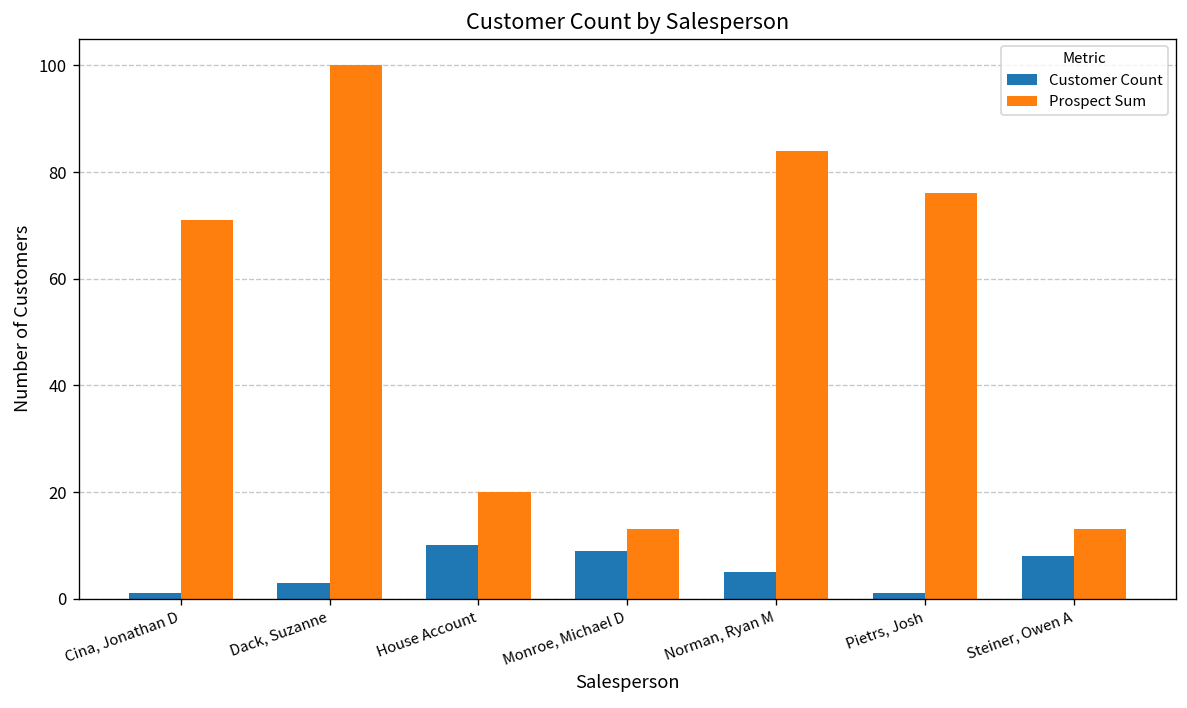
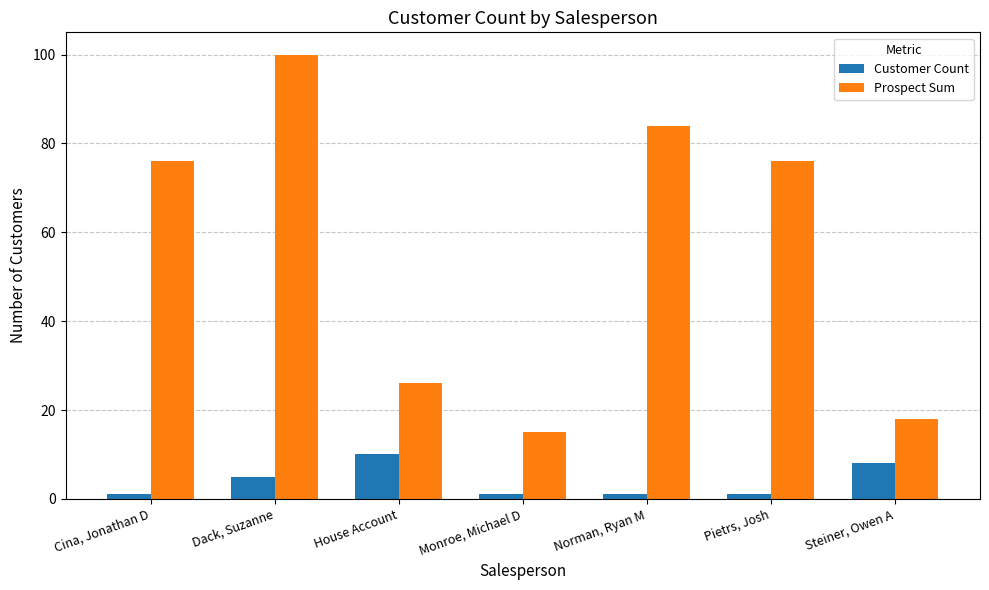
  {
    "Customer Count": {
      "Cina, Jonathan D": 1,
-     "Dack, Suzanne": 3,
+     "Dack, Suzanne": 5,
      "House Account": 10,
-     "Monroe, Michael D": 9,
-     "Norman, Ryan M": 5,
+     "Monroe, Michael D": 1,
+     "Norman, Ryan M": 1,
      "Pietrs, Josh": 1,
      "Steiner, Owen A": 8
    },
    "Prospect Sum": {
-     "Cina, Jonathan D": 71,
+     "Cina, Jonathan D": 76,
      "Dack, Suzanne": 100,
-     "House Account": 20,
-     "Monroe, Michael D": 13,
+     "House Account": 26,
+     "Monroe, Michael D": 15,
      "Norman, Ryan M": 84,
      "Pietrs, Josh": 76,
-     "Steiner, Owen A": 13
+     "Steiner, Owen A": 18
    }
  }
